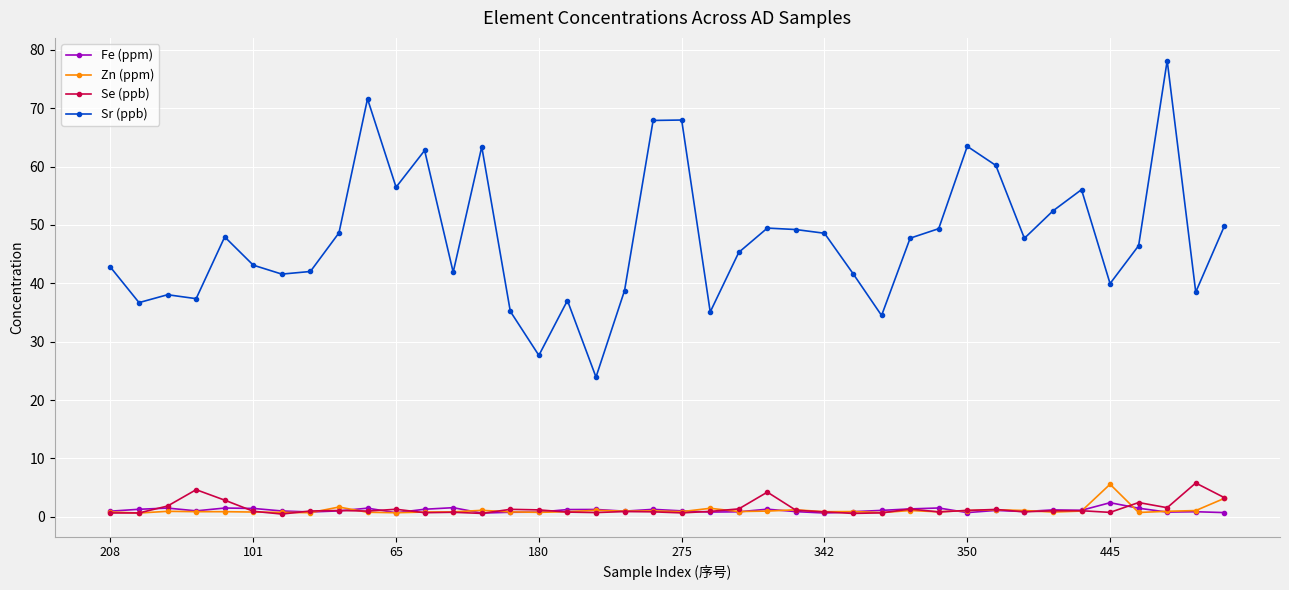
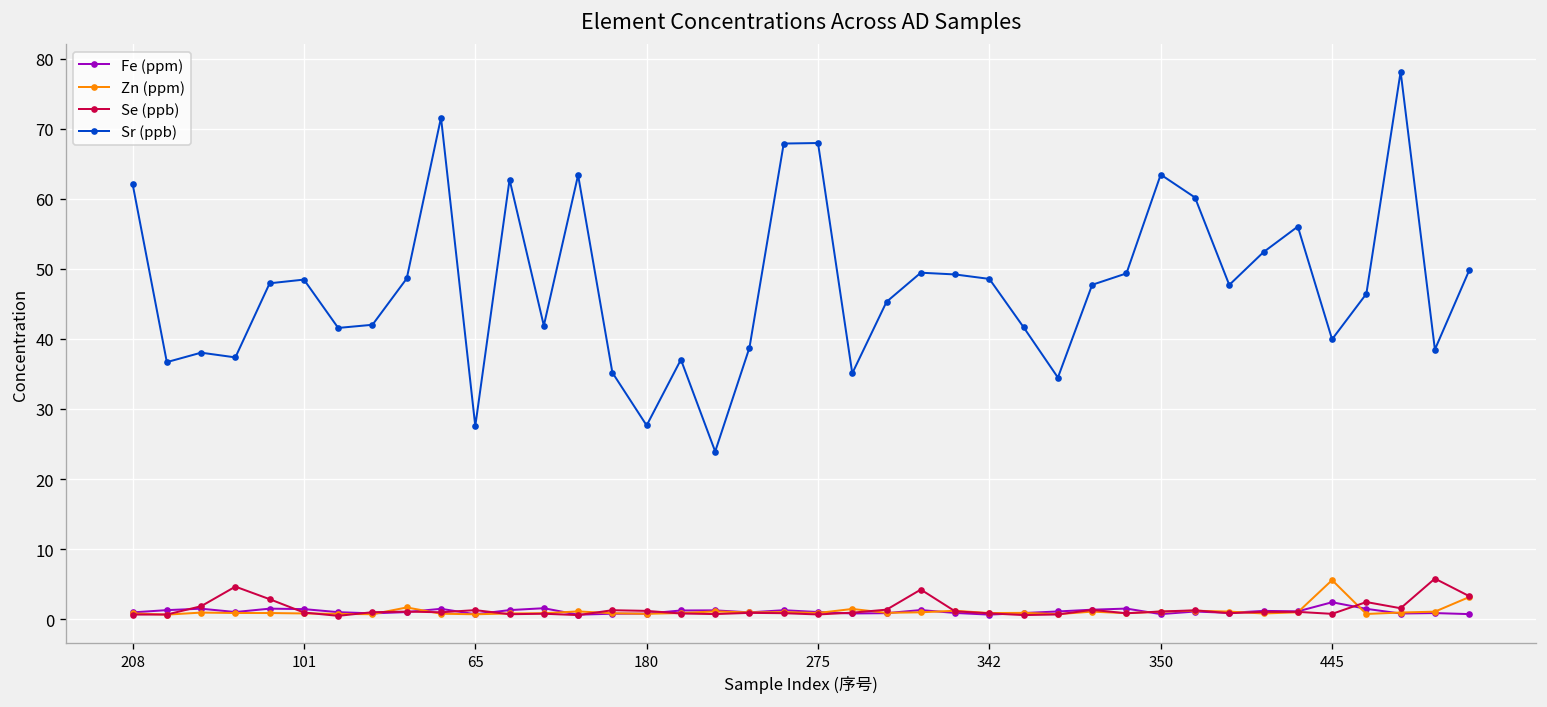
  {
    "Fe (ppm)": {
      "101": 1,
      "445": 2
    },
    "Zn (ppm)": {
      "445": 6
    },
    "Se (ppb)": {
      "65": 1,
      "445": 1
    },
    "Sr (ppb)": {
-     "208": 43,
-     "101": 43,
-     "65": 56,
+     "208": 62,
+     "101": 48,
+     "65": 28,
      "180": 28,
      "275": 68,
      "342": 49,
      "350": 63,
      "445": 40
    }
  }
